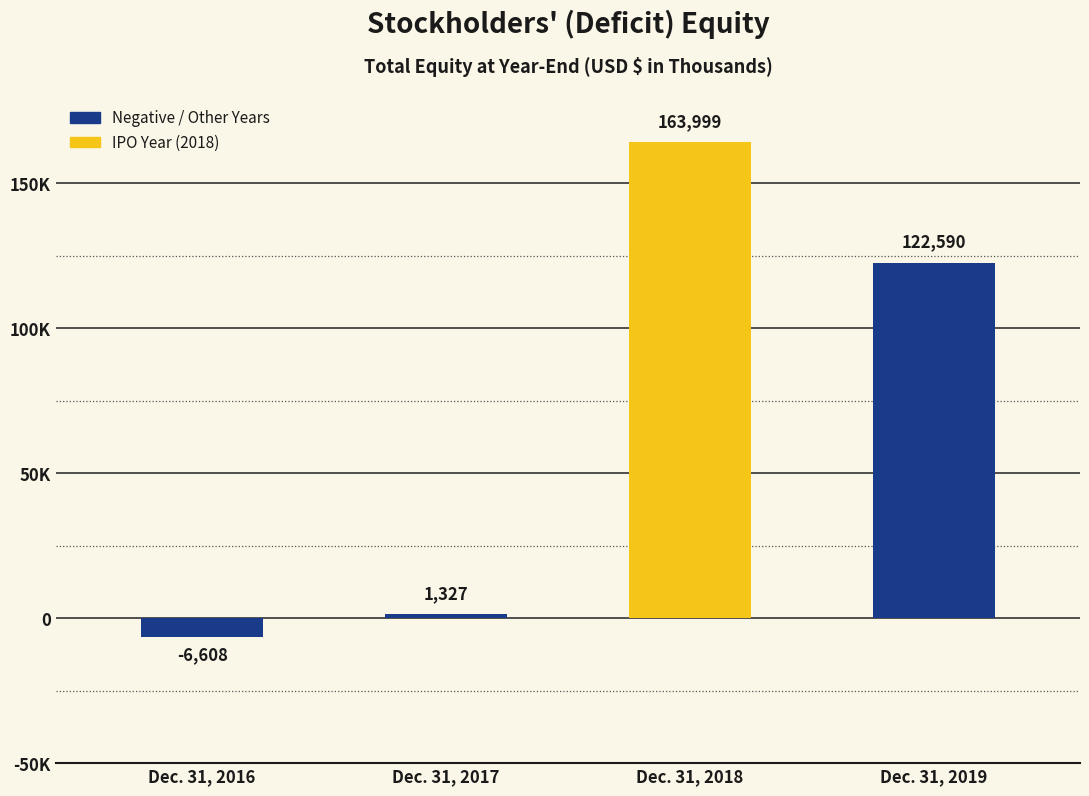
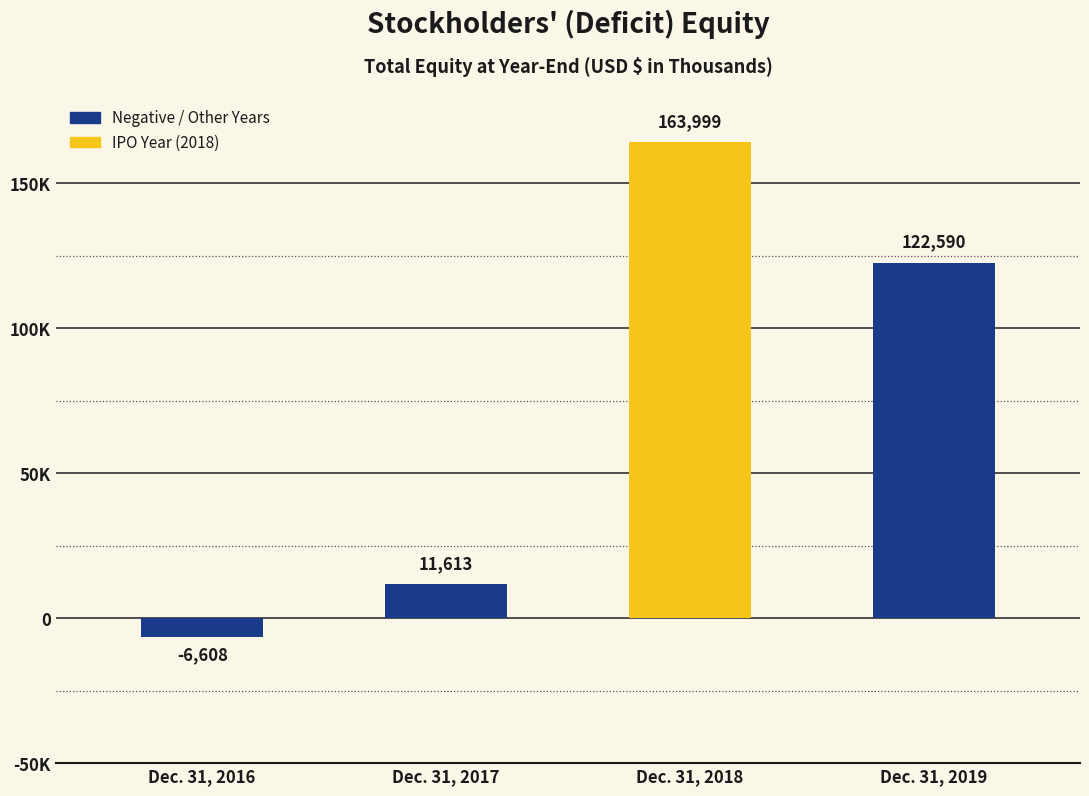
  {
    "Dec. 31, 2016": "-6,608",
-   "Dec. 31, 2017": "1,327",
+   "Dec. 31, 2017": "11,613",
    "Dec. 31, 2018": "163,999",
    "Dec. 31, 2019": "122,590"
  }
